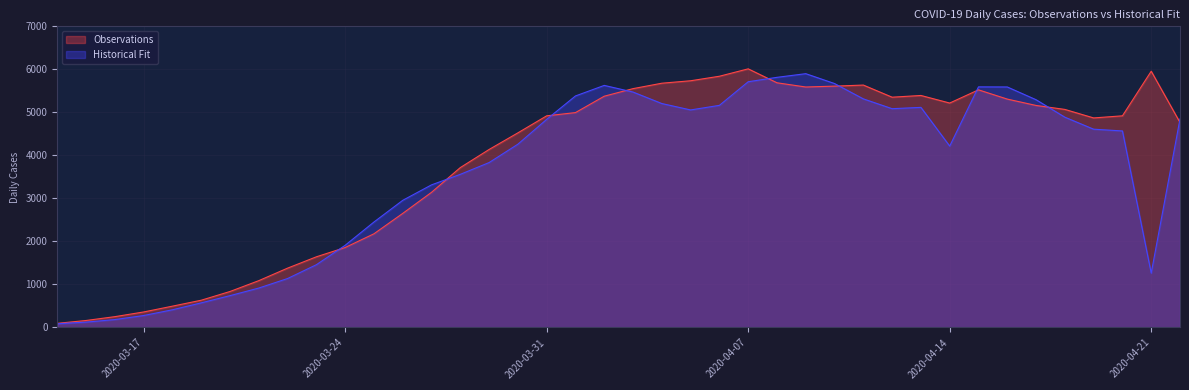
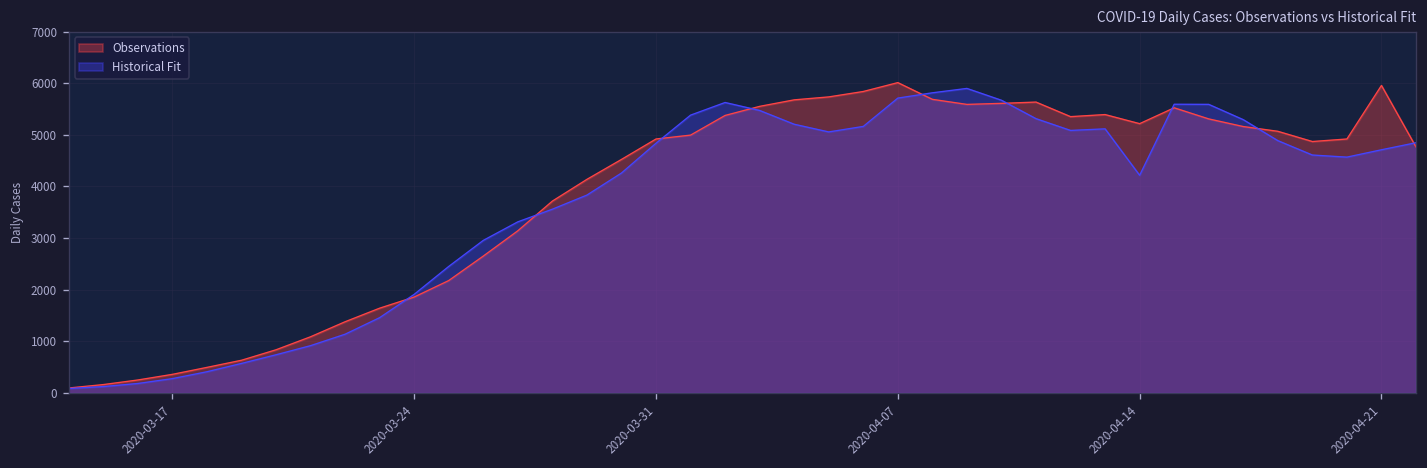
  {
    "Observations": {
      "2020-03-17": 400,
      "2020-03-31": 4900,
      "2020-04-07": 6000,
      "2020-04-14": 5200,
      "2020-04-21": 6000
    },
    "Historical Fit": {
      "2020-03-17": 300,
      "2020-03-31": 4800,
      "2020-04-07": 5700,
      "2020-04-14": 4200,
-     "2020-04-21": 1300
+     "2020-04-21": 4700
    }
  }
